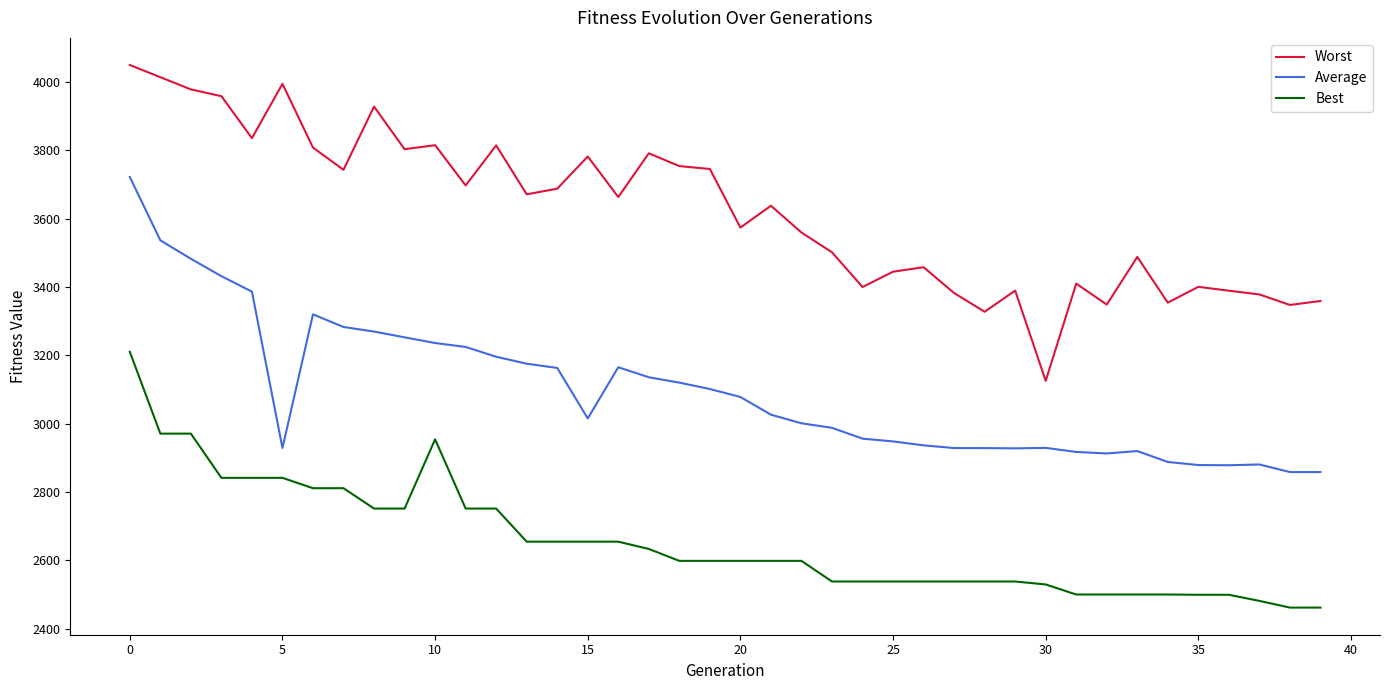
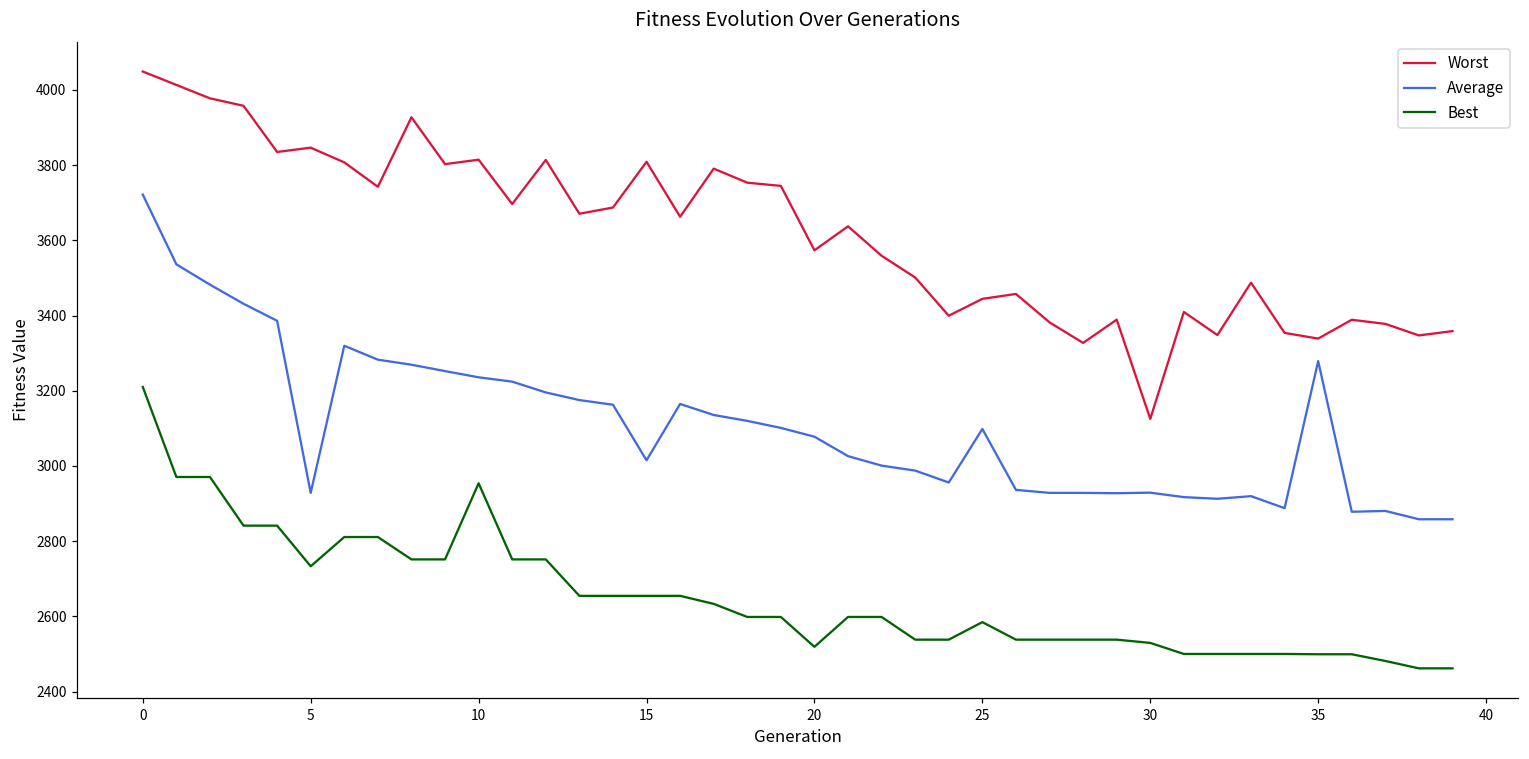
  {
    "Worst": {
      "0": 4050,
-     "5": 3990,
+     "5": 3850,
      "10": 3810,
-     "15": 3780,
+     "15": 3810,
      "20": 3570,
      "25": 3440,
      "30": 3130,
-     "35": 3400
+     "35": 3340
    },
    "Average": {
      "0": 3720,
      "5": 2930,
      "10": 3240,
      "15": 3020,
      "20": 3080,
-     "25": 2950,
+     "25": 3100,
      "30": 2930,
-     "35": 2880
+     "35": 3280
    },
    "Best": {
      "0": 3210,
-     "5": 2840,
+     "5": 2730,
      "10": 2950,
      "15": 2650,
-     "20": 2600,
-     "25": 2540,
+     "20": 2520,
+     "25": 2580,
      "30": 2530,
      "35": 2500
    }
  }
